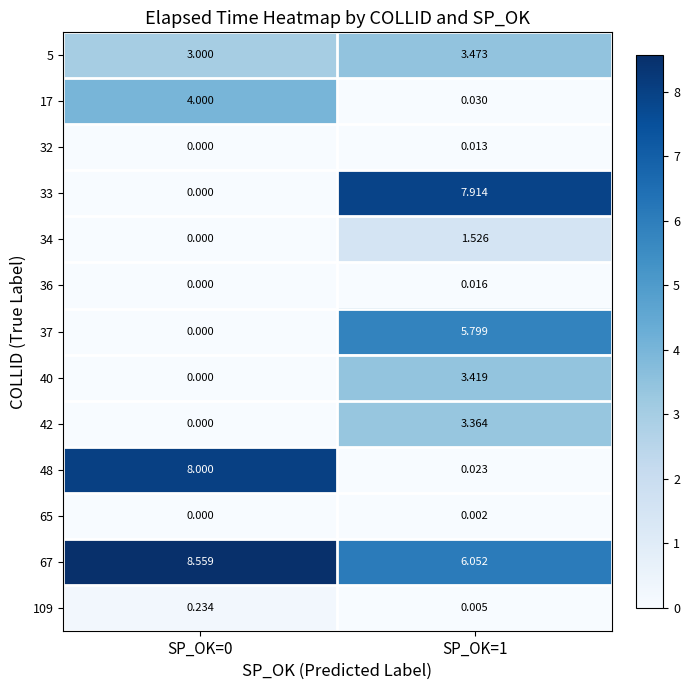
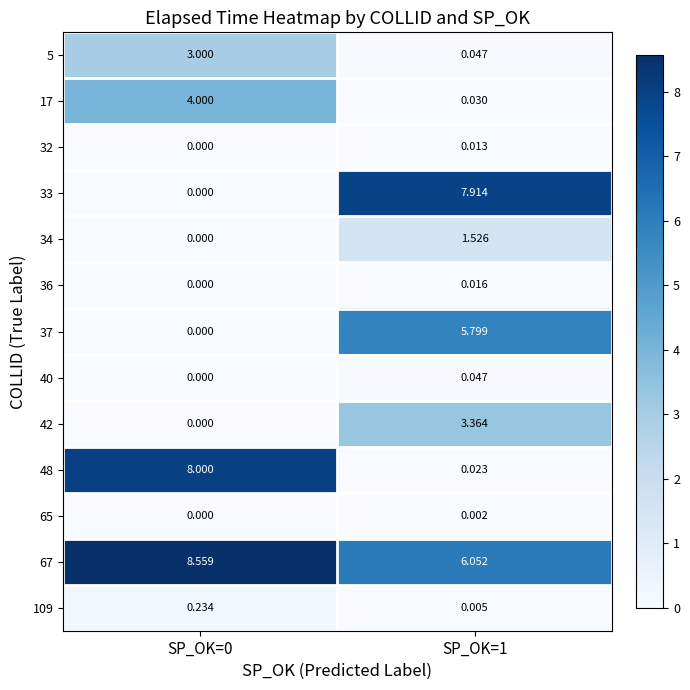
  {
    "5": {
      "SP_OK=0": 3.000,
-     "SP_OK=1": 3.473
+     "SP_OK=1": 0.047
    },
    "17": {
      "SP_OK=0": 4.000,
      "SP_OK=1": 0.030
    },
    "32": {
      "SP_OK=0": 0.000,
      "SP_OK=1": 0.013
    },
    "33": {
      "SP_OK=0": 0.000,
      "SP_OK=1": 7.914
    },
    "34": {
      "SP_OK=0": 0.000,
      "SP_OK=1": 1.526
    },
    "36": {
      "SP_OK=0": 0.000,
      "SP_OK=1": 0.016
    },
    "37": {
      "SP_OK=0": 0.000,
      "SP_OK=1": 5.799
    },
    "40": {
      "SP_OK=0": 0.000,
-     "SP_OK=1": 3.419
+     "SP_OK=1": 0.047
    },
    "42": {
      "SP_OK=0": 0.000,
      "SP_OK=1": 3.364
    },
    "48": {
      "SP_OK=0": 8.000,
      "SP_OK=1": 0.023
    },
    "65": {
      "SP_OK=0": 0.000,
      "SP_OK=1": 0.002
    },
    "67": {
      "SP_OK=0": 8.559,
      "SP_OK=1": 6.052
    },
    "109": {
      "SP_OK=0": 0.234,
      "SP_OK=1": 0.005
    }
  }
